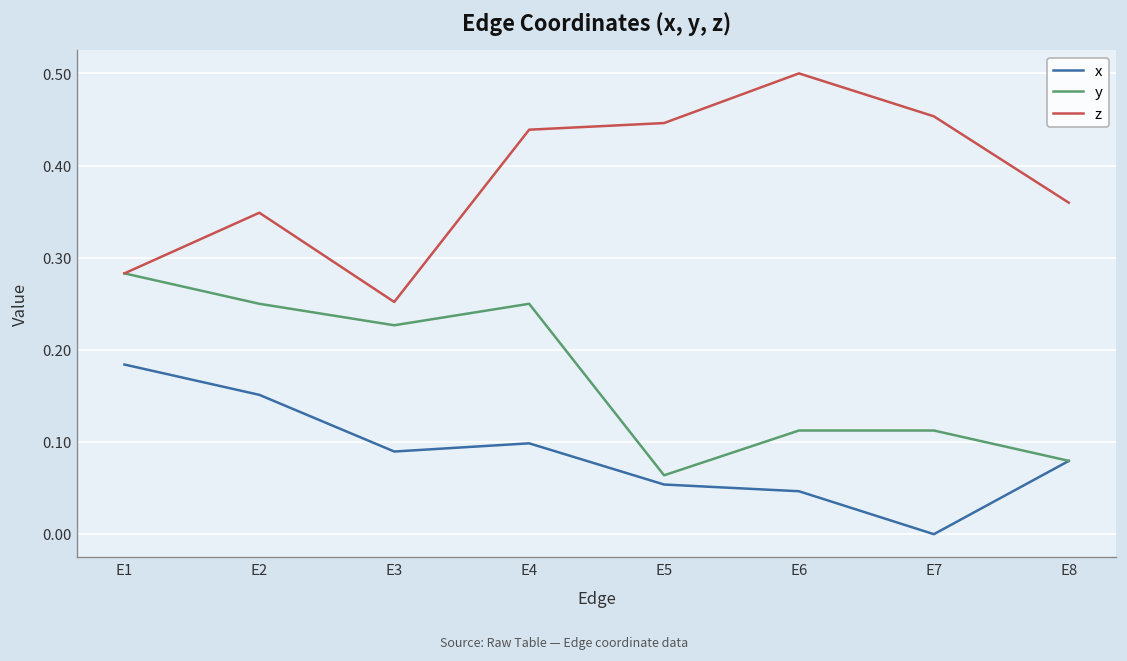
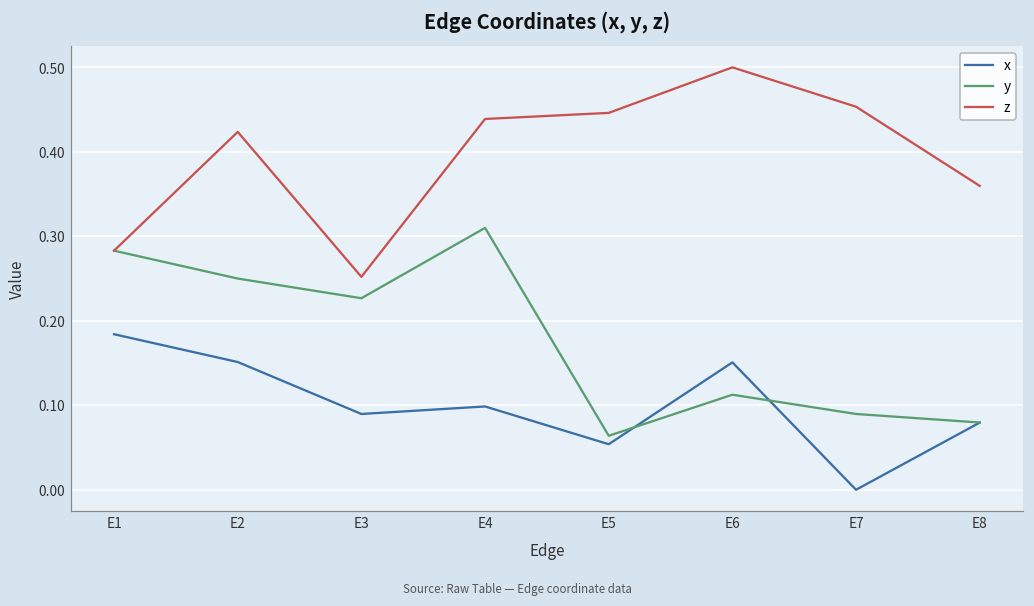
  {
    "x": {
      "E1": 0.18,
      "E2": 0.15,
      "E3": 0.09,
      "E4": 0.10,
      "E5": 0.05,
-     "E6": 0.05,
+     "E6": 0.15,
      "E7": 0.00
    },
    "y": {
      "E2": 0.25,
      "E3": 0.23,
-     "E4": 0.25,
+     "E4": 0.31,
      "E5": 0.06,
      "E6": 0.11,
-     "E7": 0.11
+     "E7": 0.09
    },
    "z": {
-     "E2": 0.35,
+     "E2": 0.42,
      "E3": 0.25,
      "E4": 0.44,
      "E5": 0.45,
      "E6": 0.50,
      "E7": 0.45,
      "E8": 0.36
    }
  }
